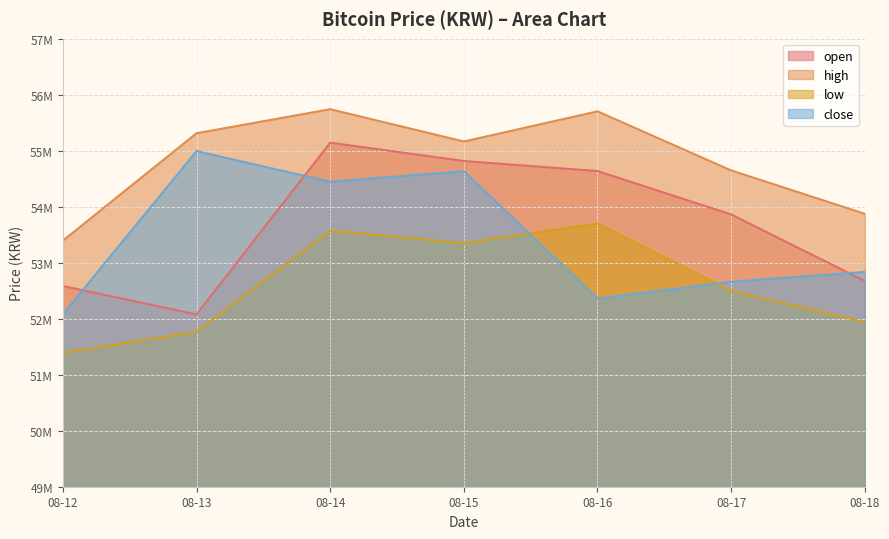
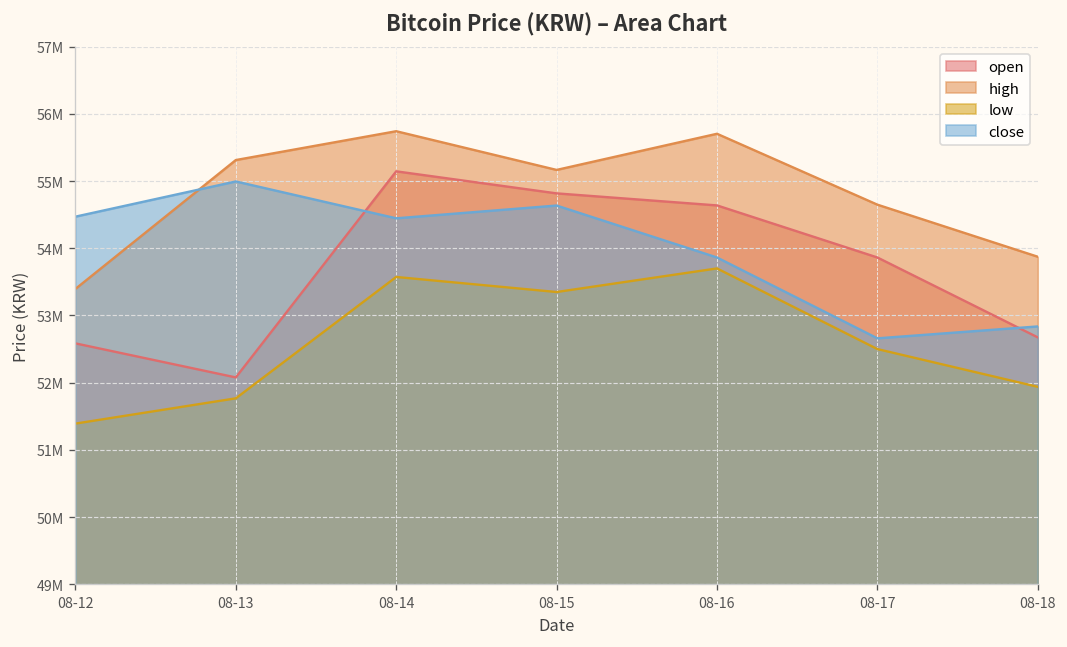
  {
    "close": {
-     "08-12": 52100000,
+     "08-12": 54500000,
      "08-13": 55000000,
      "08-14": 54400000,
      "08-15": 54600000,
-     "08-16": 52400000,
+     "08-16": 53900000,
      "08-17": 52700000,
      "08-18": 52800000
    }
  }
